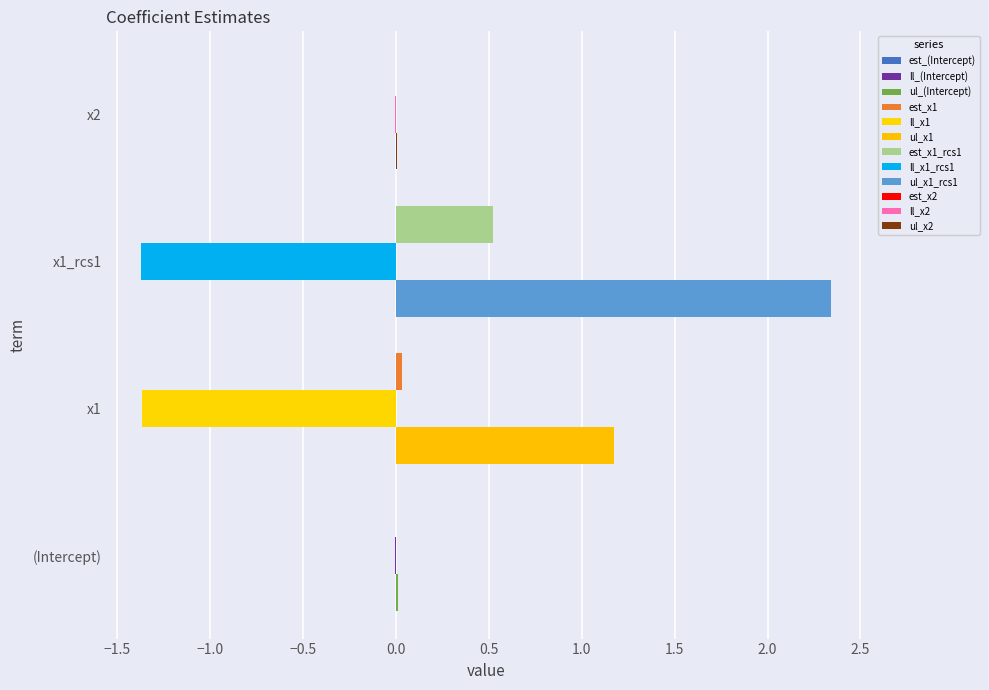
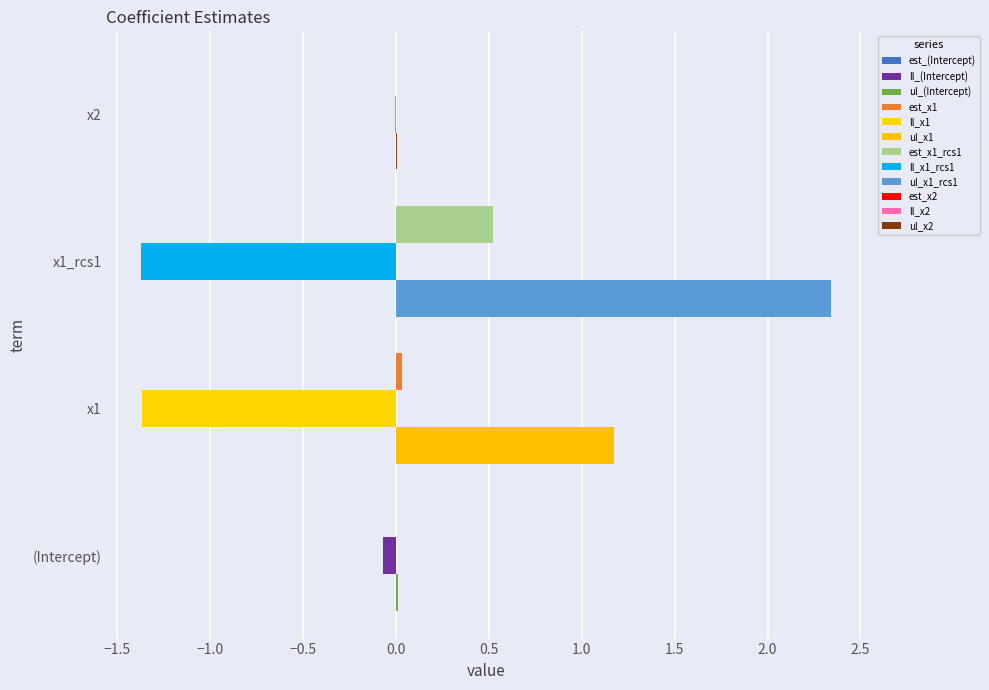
  {
    "x1_rcs1": -1.37,
    "x1": -1.37,
-   "(Intercept)": 0.00
+   "(Intercept)": -0.07
  }
